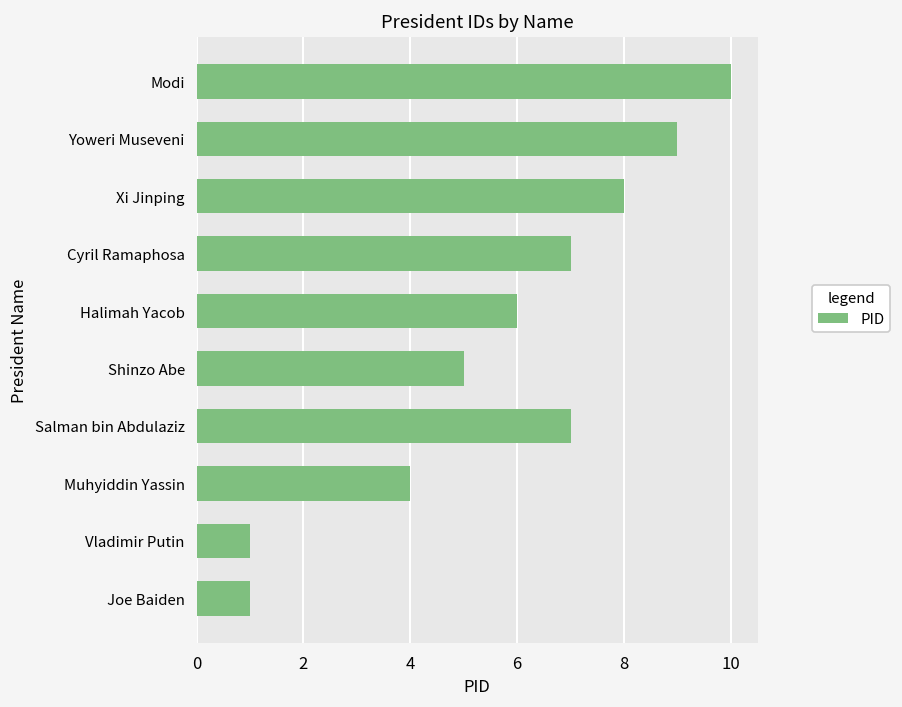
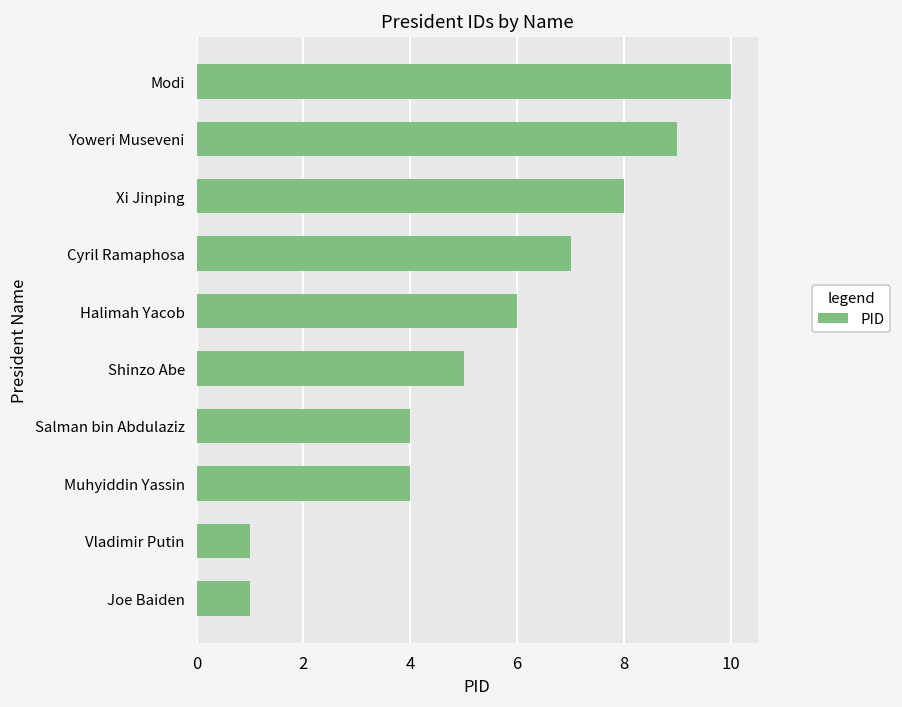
  {
    "Modi": 10,
    "Yoweri Museveni": 9,
    "Xi Jinping": 8,
    "Cyril Ramaphosa": 7,
    "Halimah Yacob": 6,
    "Shinzo Abe": 5,
-   "Salman bin Abdulaziz": 7,
+   "Salman bin Abdulaziz": 4,
    "Muhyiddin Yassin": 4,
    "Vladimir Putin": 1,
    "Joe Baiden": 1
  }
